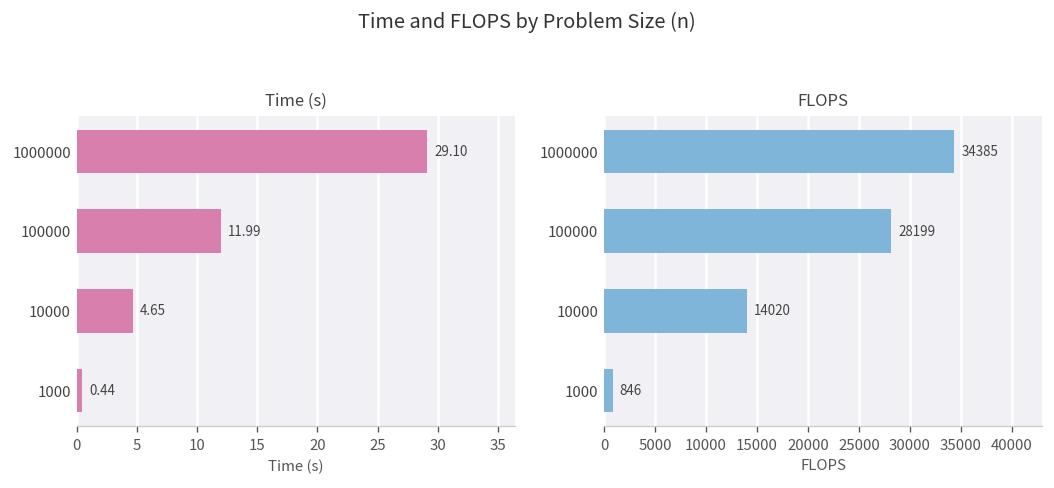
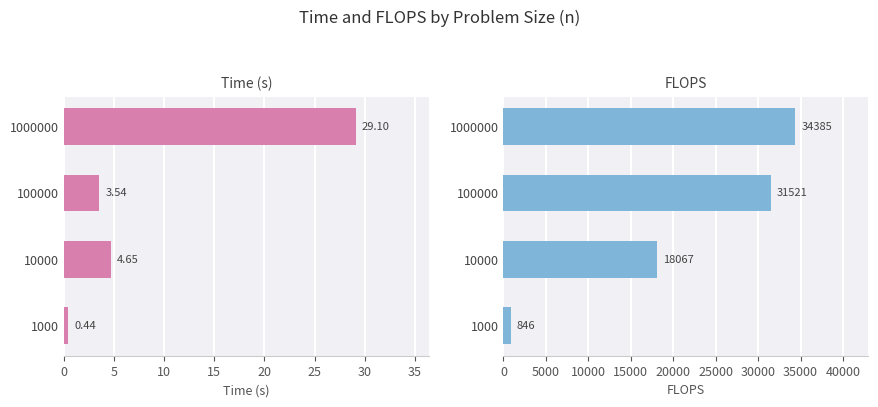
  {
    "Time (s)": {
      "1000000": 29.10,
-     "100000": 11.99,
+     "100000": 3.54,
      "10000": 4.65,
      "1000": 0.44
    },
    "FLOPS": {
      "1000000": 34385,
-     "100000": 28199,
-     "10000": 14020,
+     "100000": 31521,
+     "10000": 18067,
      "1000": 846
    }
  }
